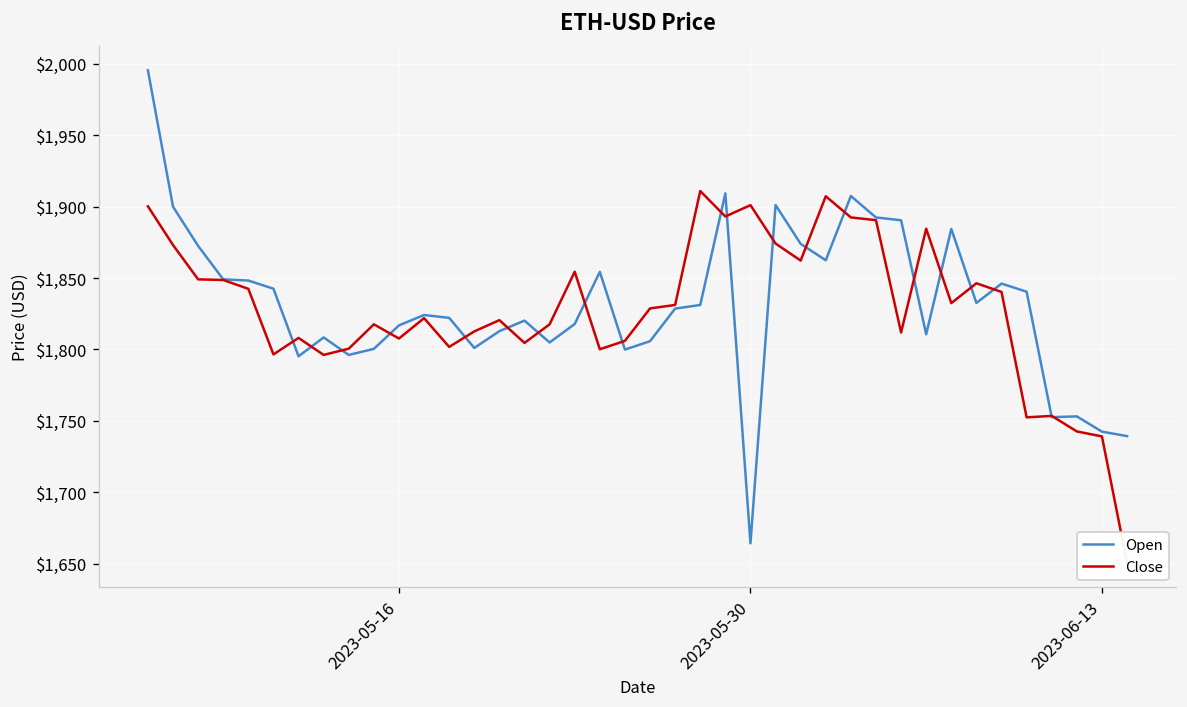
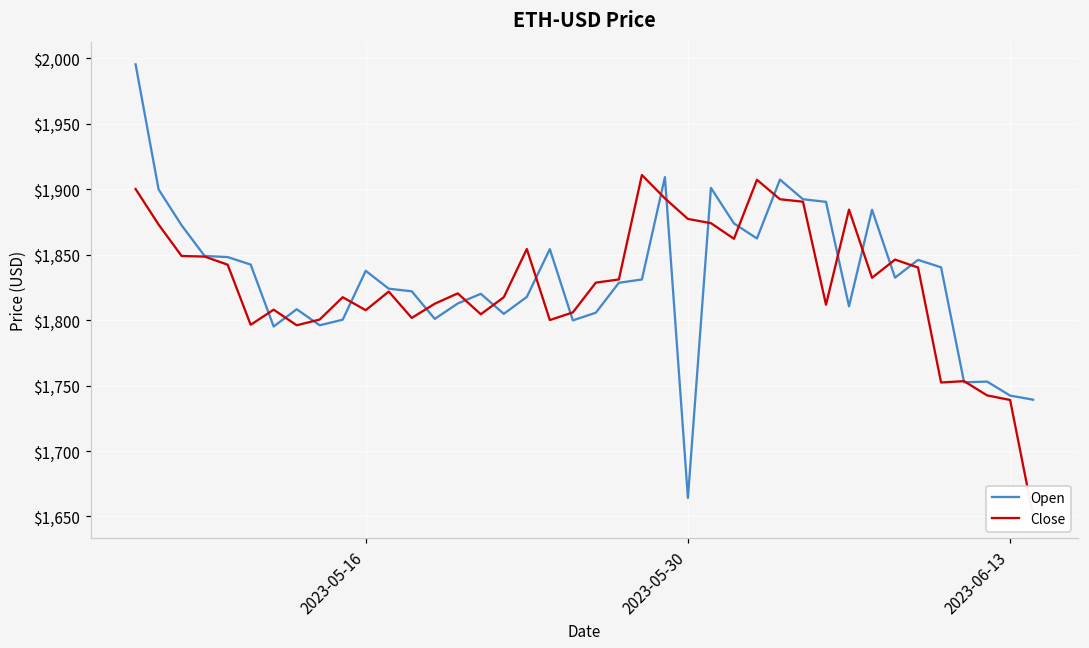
  {
    "Open": {
-     "2023-05-16": "$1,817",
+     "2023-05-16": "$1,838",
      "2023-05-30": "$1,664",
      "2023-06-13": "$1,742"
    },
    "Close": {
      "2023-05-16": "$1,808",
-     "2023-05-30": "$1,901",
+     "2023-05-30": "$1,877",
      "2023-06-13": "$1,739"
    }
  }
